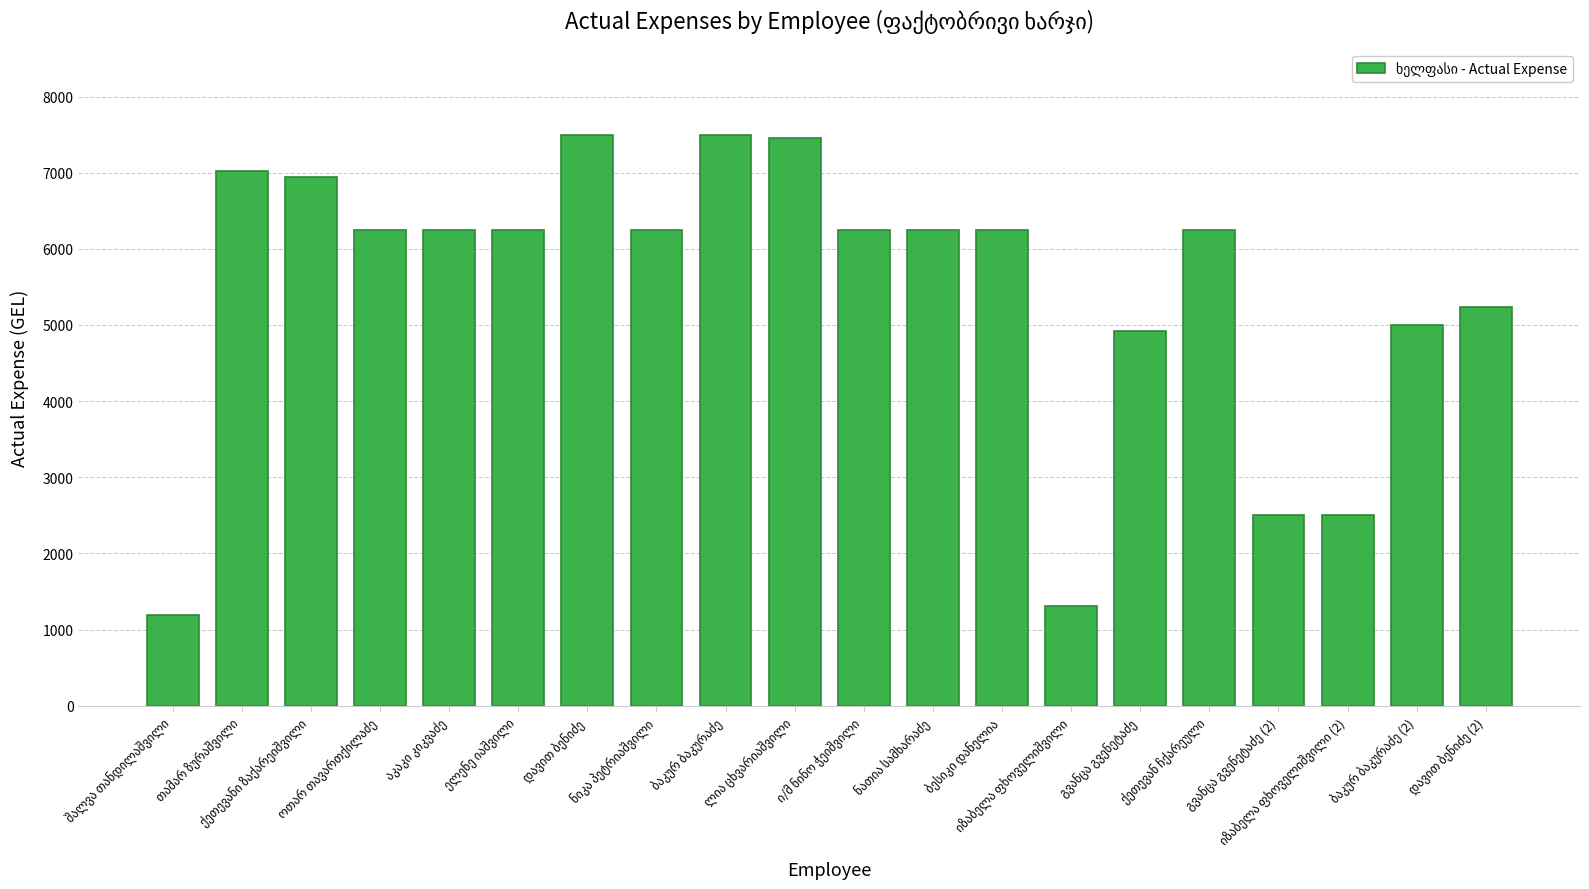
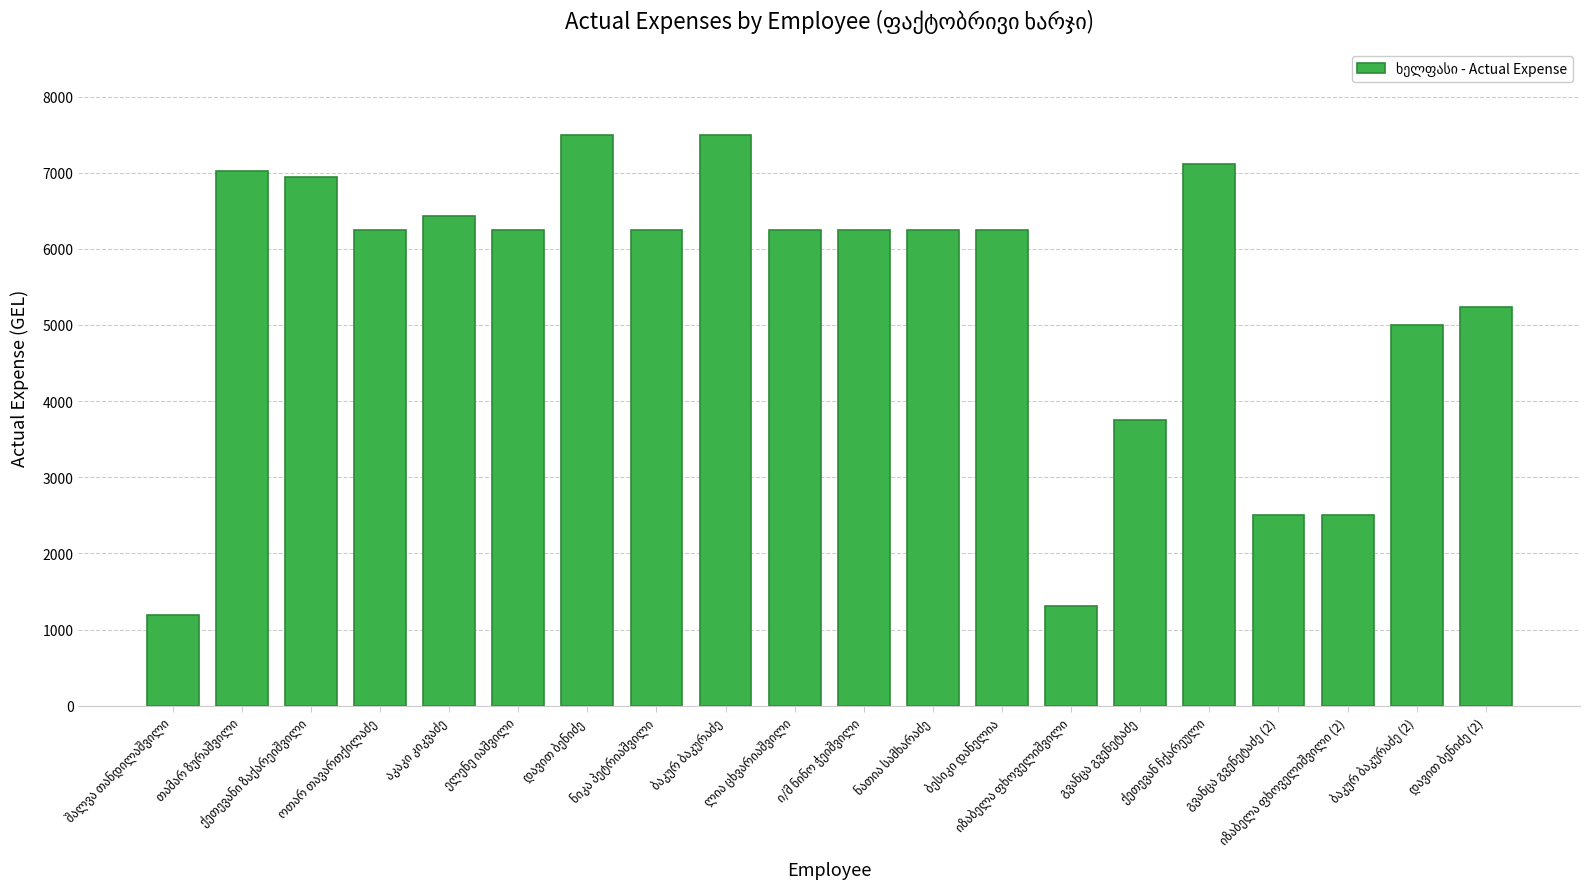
  {
    "შალვა თანდილაშვილი": 1200,
    "თამარ ზურაშვილი": 7000,
    "ქეთევანი ზაქარეიშვილი": 6900,
    "ოთარ თავართქილაძე": 6300,
-   "აკაკი კიკვაძე": 6300,
+   "აკაკი კიკვაძე": 6400,
    "ელენე იაშვილი": 6300,
    "დავით ბენიძე": 7500,
    "ნიკა პეტრიაშვილი": 6300,
    "ბაკურ ბაკურაძე": 7500,
-   "ლია ცხვარიაშვილი": 7500,
+   "ლია ცხვარიაშვილი": 6300,
    "ი/მ ნინო ჭეიშვილი": 6300,
    "ნათია სამხარაძე": 6300,
    "ბესიკი დანელია": 6300,
    "იზაბელა ფხოველიშვილი": 1300,
-   "გვანცა გვენეტაძე": 4900,
-   "ქეთევან ჩქარეული": 6300,
+   "გვანცა გვენეტაძე": 3800,
+   "ქეთევან ჩქარეული": 7100,
    "გვანცა გვენეტაძე (2)": 2500,
    "იზაბელა ფხოველიშვილი (2)": 2500,
    "ბაკურ ბაკურაძე (2)": 5000,
    "დავით ბენიძე (2)": 5200
  }
